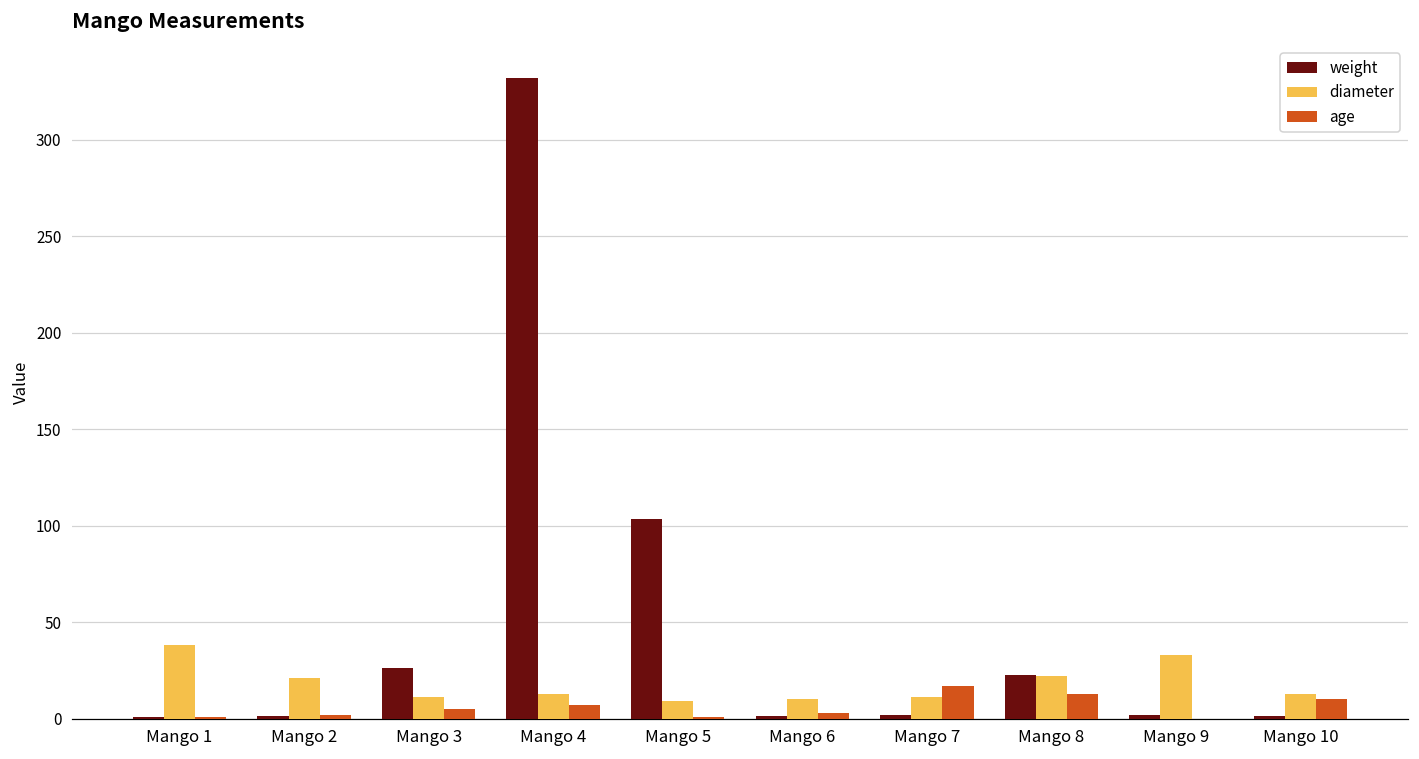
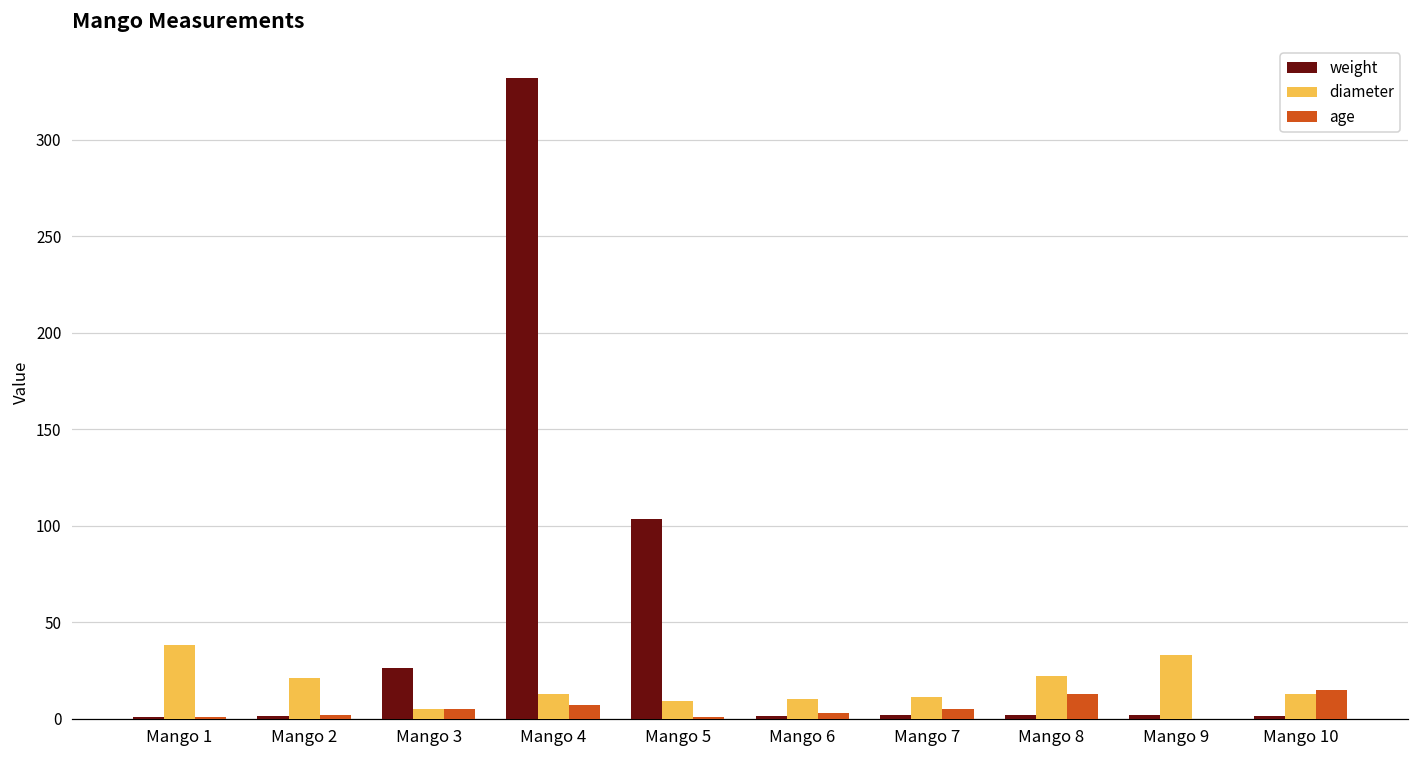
  {
    "weight": {
      "Mango 3": 26,
      "Mango 4": 332,
      "Mango 5": 103,
      "Mango 6": 2,
      "Mango 7": 2,
-     "Mango 8": 22,
+     "Mango 8": 2,
      "Mango 9": 2
    },
    "diameter": {
      "Mango 1": 38,
      "Mango 2": 21,
-     "Mango 3": 11,
+     "Mango 3": 5,
      "Mango 4": 13,
      "Mango 5": 9,
      "Mango 6": 10,
      "Mango 7": 11,
      "Mango 8": 22,
      "Mango 9": 33,
      "Mango 10": 13
    },
    "age": {
      "Mango 2": 2,
      "Mango 3": 5,
      "Mango 4": 7,
      "Mango 6": 3,
-     "Mango 7": 17,
+     "Mango 7": 5,
      "Mango 8": 13,
      "Mango 9": 0,
-     "Mango 10": 10
+     "Mango 10": 15
    }
  }
